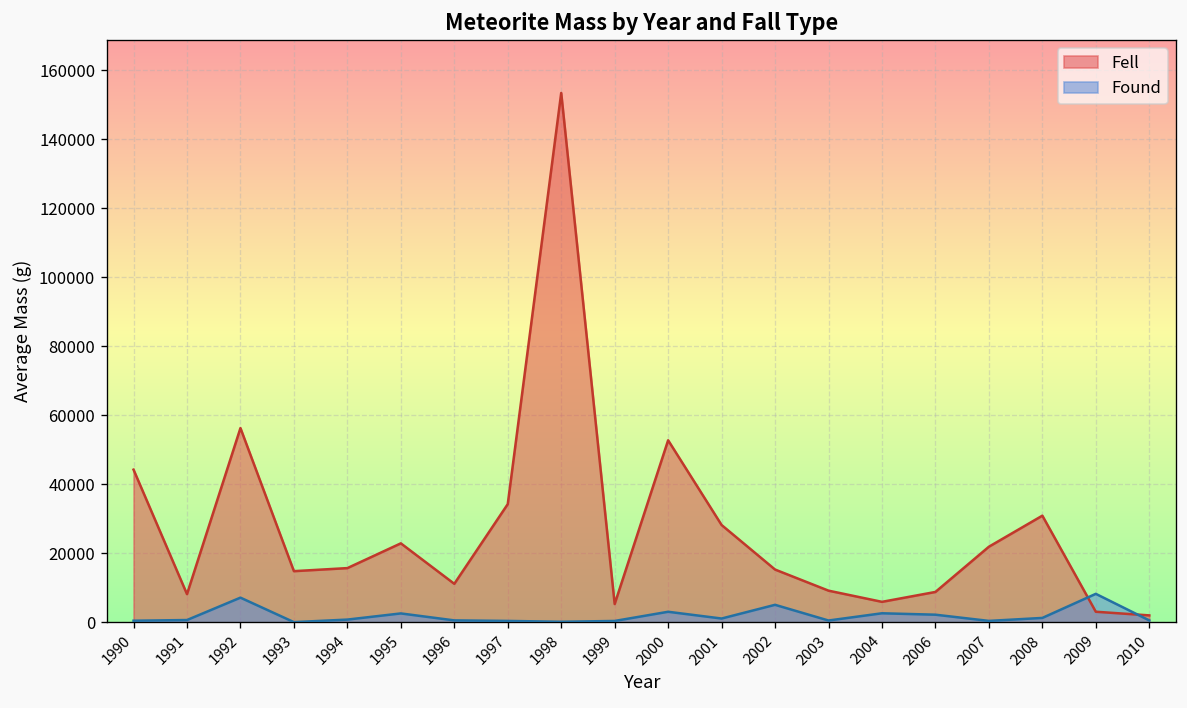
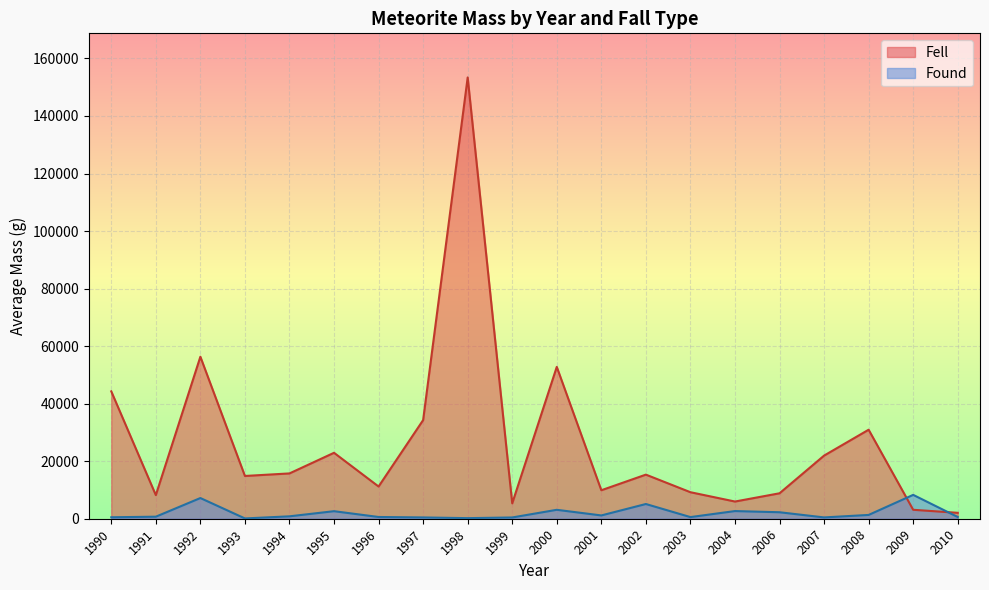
  {
    "Fell": {
      "1990": 44000,
      "1991": 8000,
      "1992": 56000,
      "1993": 15000,
      "1994": 16000,
      "1995": 23000,
      "1996": 11000,
      "1997": 34000,
      "1998": 153000,
      "1999": 5000,
      "2000": 53000,
-     "2001": 28000,
+     "2001": 10000,
      "2002": 15000,
      "2003": 9000,
      "2004": 6000,
      "2006": 9000,
      "2007": 22000,
      "2008": 31000,
      "2009": 3000,
      "2010": 2000
    },
    "Found": {
      "1990": 1000,
      "1991": 1000,
      "1992": 7000,
      "1993": 0,
      "1994": 1000,
      "1995": 3000,
      "1996": 1000,
      "1997": 0,
      "1998": 0,
      "1999": 0,
      "2000": 3000,
      "2001": 1000,
      "2002": 5000,
      "2003": 1000,
      "2004": 3000,
      "2006": 2000,
      "2007": 0,
      "2008": 1000,
      "2009": 8000,
      "2010": 1000
    }
  }
